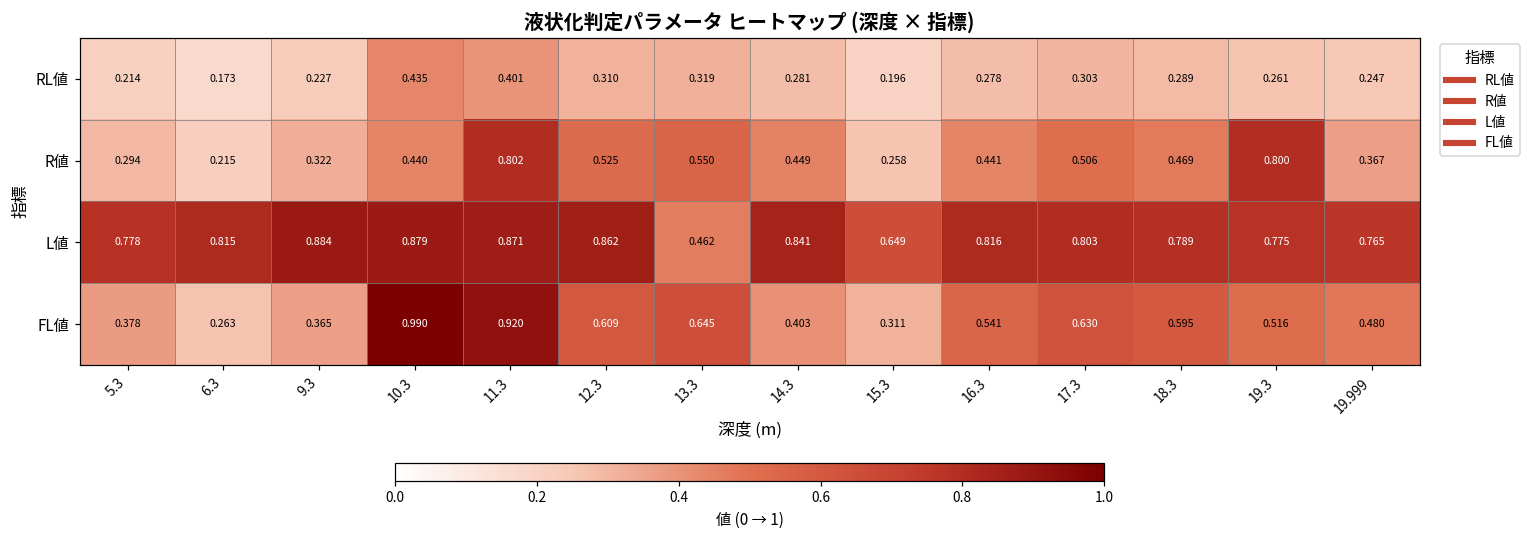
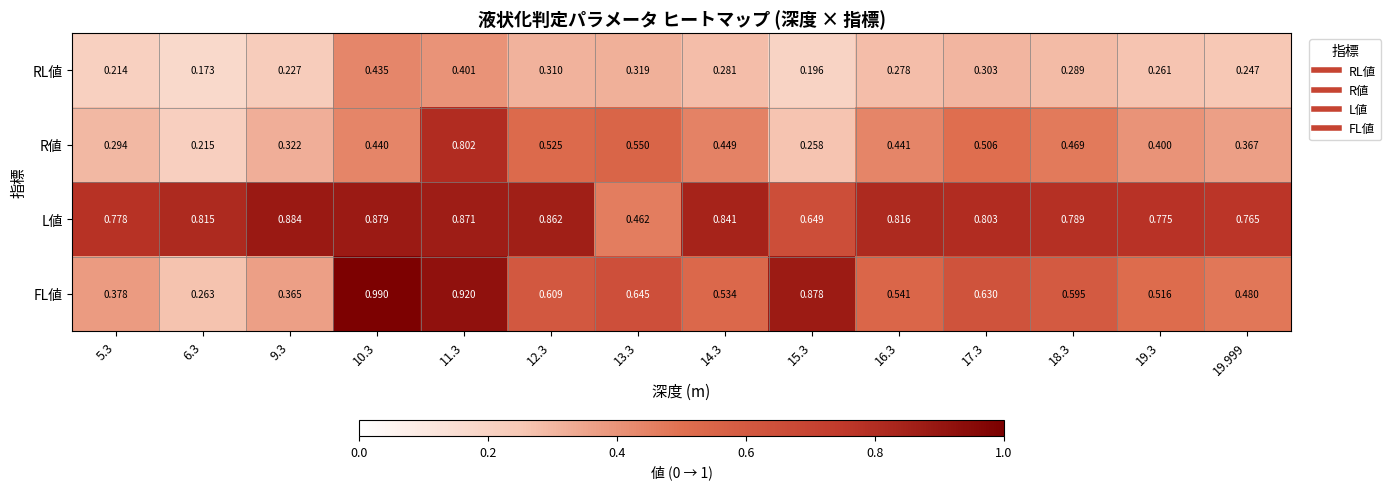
  {
    "RL値": {
      "5.3": 0.214,
      "6.3": 0.173,
      "9.3": 0.227,
      "10.3": 0.435,
      "11.3": 0.401,
      "12.3": 0.310,
      "13.3": 0.319,
      "14.3": 0.281,
      "15.3": 0.196,
      "16.3": 0.278,
      "17.3": 0.303,
      "18.3": 0.289,
      "19.3": 0.261,
      "19.999": 0.247
    },
    "R値": {
      "5.3": 0.294,
      "6.3": 0.215,
      "9.3": 0.322,
      "10.3": 0.440,
      "11.3": 0.802,
      "12.3": 0.525,
      "13.3": 0.550,
      "14.3": 0.449,
      "15.3": 0.258,
      "16.3": 0.441,
      "17.3": 0.506,
      "18.3": 0.469,
-     "19.3": 0.800,
+     "19.3": 0.400,
      "19.999": 0.367
    },
    "L値": {
      "5.3": 0.778,
      "6.3": 0.815,
      "9.3": 0.884,
      "10.3": 0.879,
      "11.3": 0.871,
      "12.3": 0.862,
      "13.3": 0.462,
      "14.3": 0.841,
      "15.3": 0.649,
      "16.3": 0.816,
      "17.3": 0.803,
      "18.3": 0.789,
      "19.3": 0.775,
      "19.999": 0.765
    },
    "FL値": {
      "5.3": 0.378,
      "6.3": 0.263,
      "9.3": 0.365,
      "10.3": 0.990,
      "11.3": 0.920,
      "12.3": 0.609,
      "13.3": 0.645,
-     "14.3": 0.403,
-     "15.3": 0.311,
+     "14.3": 0.534,
+     "15.3": 0.878,
      "16.3": 0.541,
      "17.3": 0.630,
      "18.3": 0.595,
      "19.3": 0.516,
      "19.999": 0.480
    }
  }
